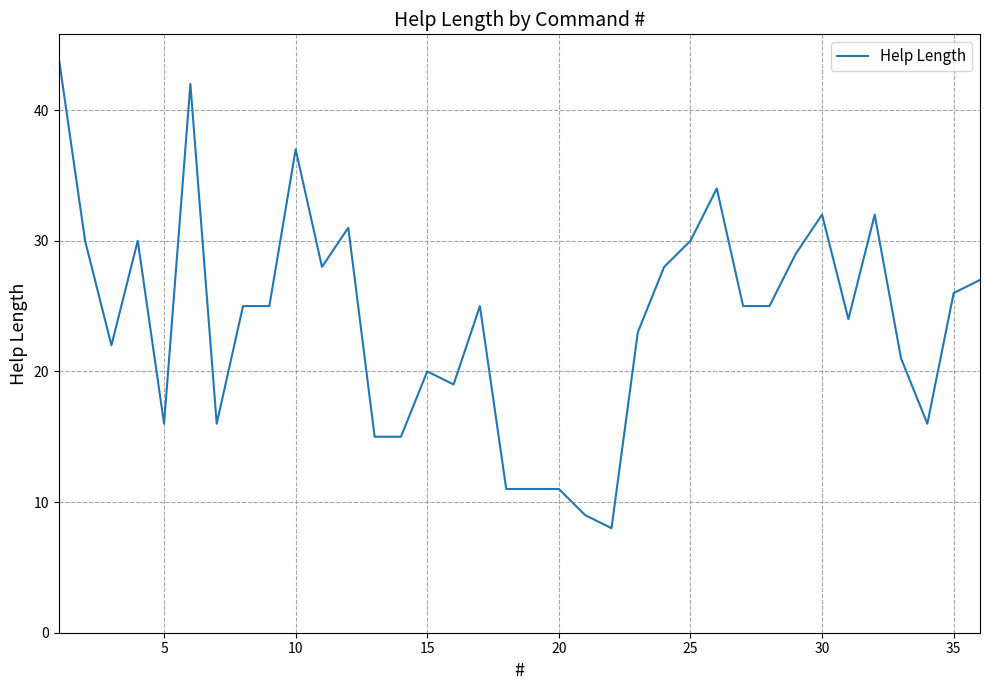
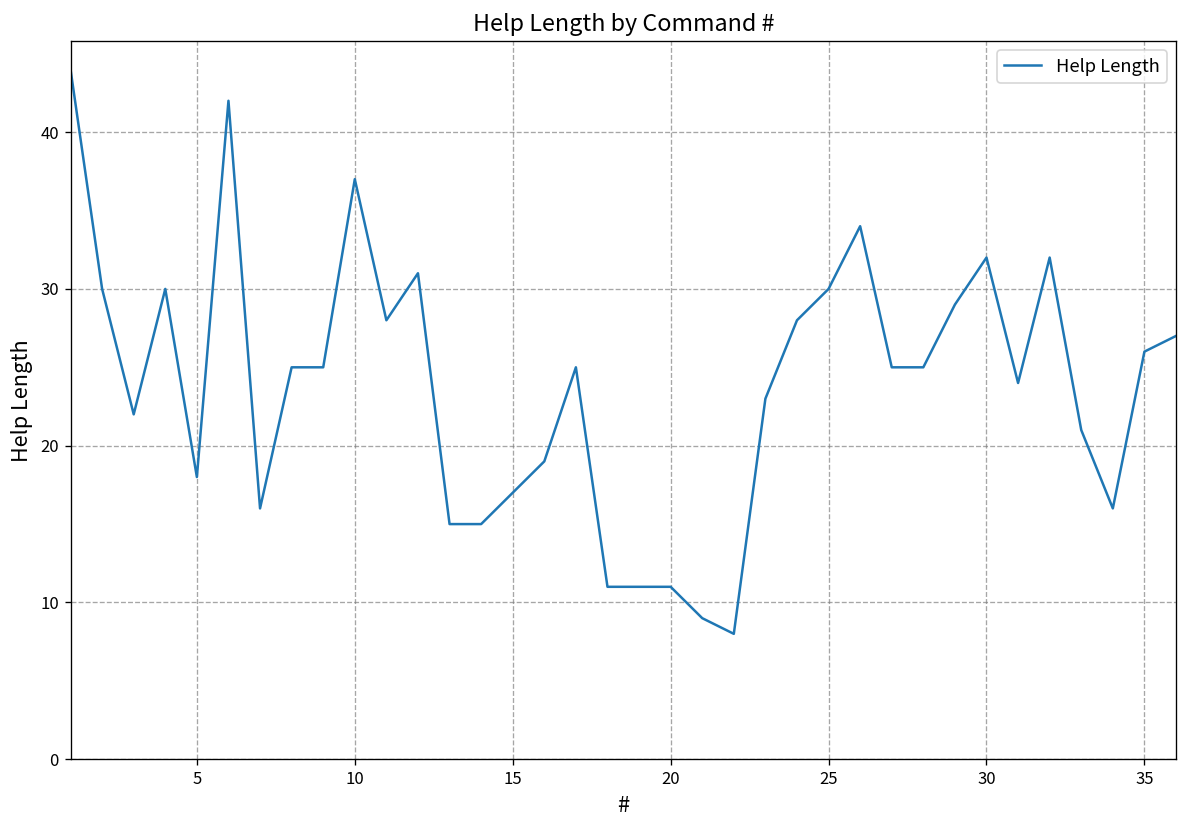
  {
-   "5": 16,
+   "5": 18,
    "10": 37,
-   "15": 20,
+   "15": 17,
    "20": 11,
    "25": 30,
    "30": 32,
    "35": 26
  }
